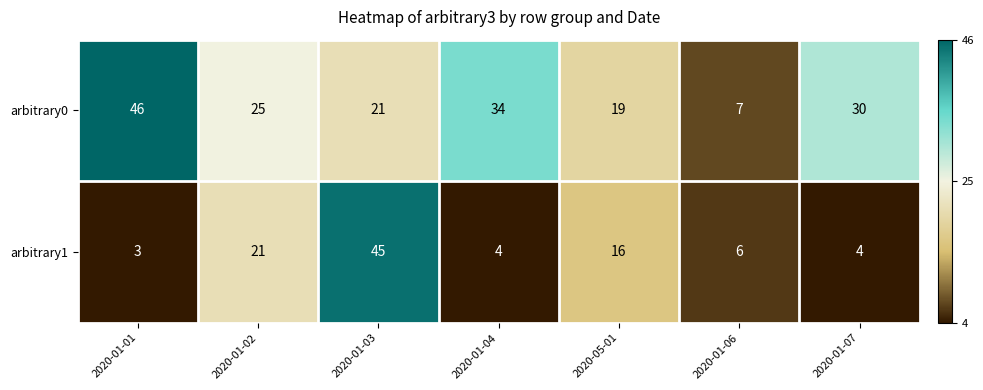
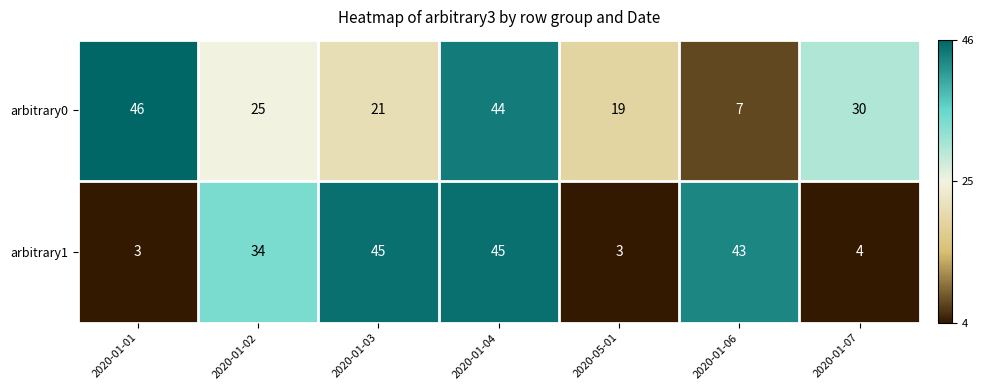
  {
    "arbitrary0": {
      "2020-01-01": 46,
      "2020-01-02": 25,
      "2020-01-03": 21,
-     "2020-01-04": 34,
+     "2020-01-04": 44,
      "2020-05-01": 19,
      "2020-01-06": 7,
      "2020-01-07": 30
    },
    "arbitrary1": {
      "2020-01-01": 3,
-     "2020-01-02": 21,
+     "2020-01-02": 34,
      "2020-01-03": 45,
-     "2020-01-04": 4,
-     "2020-05-01": 16,
-     "2020-01-06": 6,
+     "2020-01-04": 45,
+     "2020-05-01": 3,
+     "2020-01-06": 43,
      "2020-01-07": 4
    }
  }
